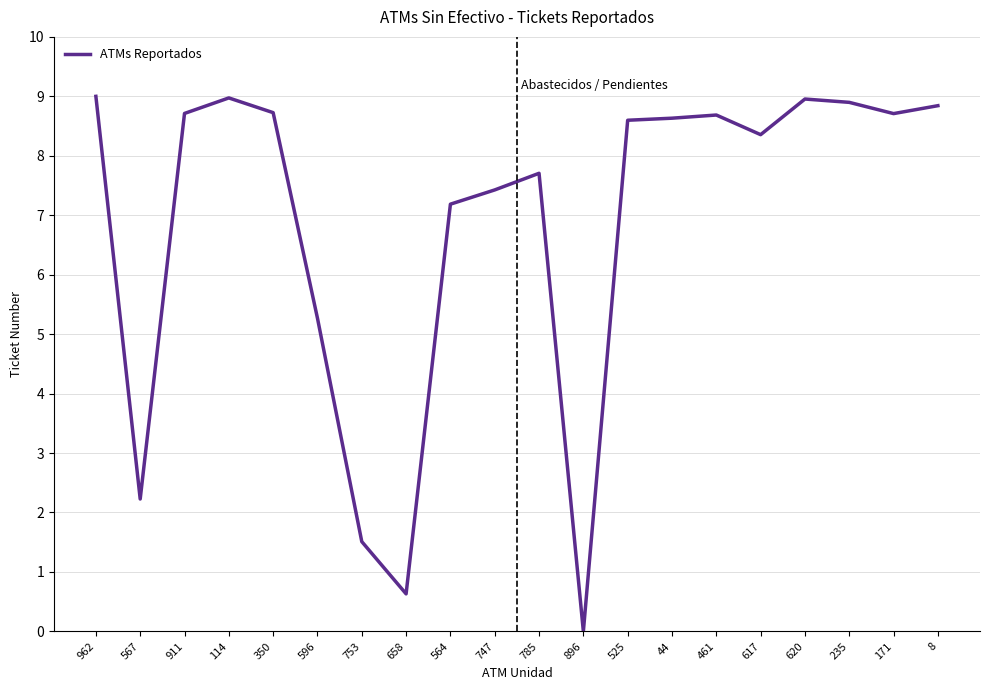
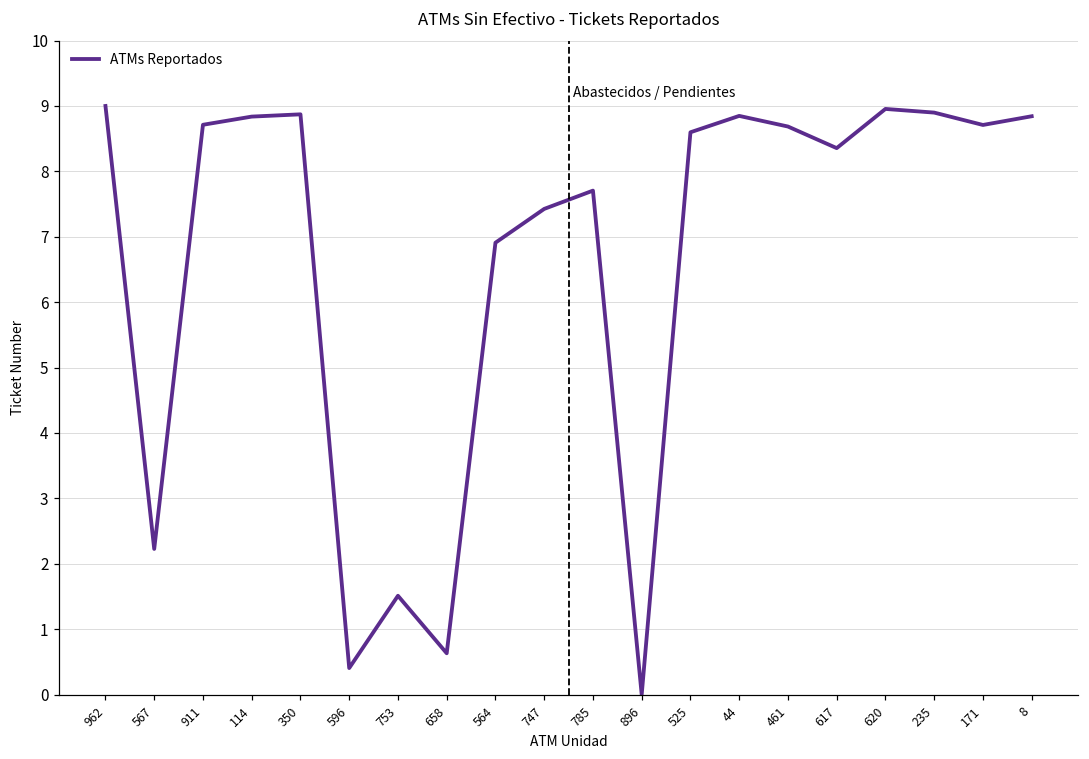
  {
    "962": 9.0,
    "567": 2.2,
    "911": 8.7,
-   "114": 9.0,
-   "350": 8.7,
-   "596": 5.3,
+   "114": 8.8,
+   "350": 8.9,
+   "596": 0.4,
    "753": 1.5,
    "658": 0.6,
-   "564": 7.2,
+   "564": 6.9,
    "747": 7.4,
    "785": 7.7,
    "896": 0.0,
    "525": 8.6,
-   "44": 8.6,
+   "44": 8.8,
    "461": 8.7,
    "617": 8.4,
    "620": 9.0,
    "235": 8.9,
    "171": 8.7,
    "8": 8.8
  }
